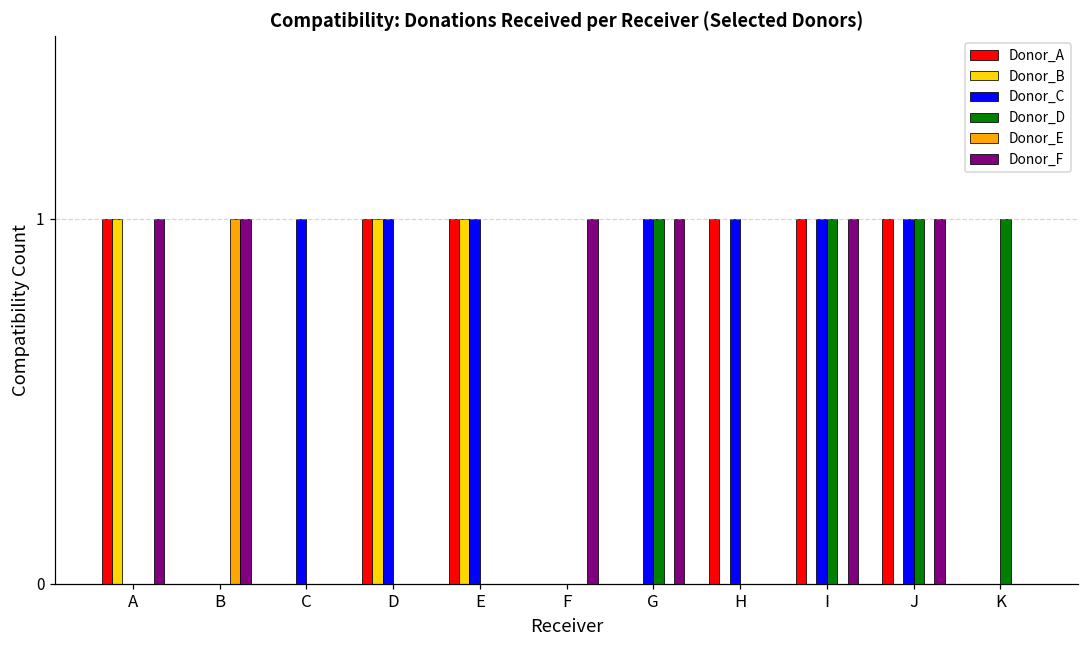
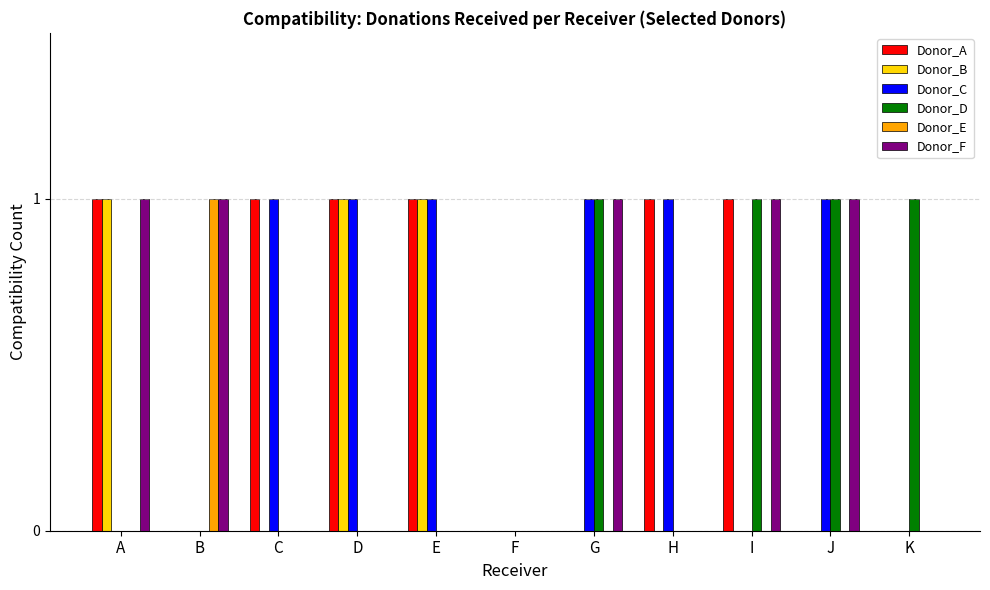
  {
    "Donor_A": {
      "A": 1,
      "B": 0,
-     "C": 0,
+     "C": 1,
      "D": 1,
      "E": 1,
      "F": 0,
      "G": 0,
      "H": 1,
      "I": 1,
-     "J": 1,
+     "J": 0,
      "K": 0
    },
    "Donor_C": {
      "A": 0,
      "B": 0,
      "C": 1,
      "D": 1,
      "E": 1,
      "F": 0,
      "G": 1,
      "H": 1,
-     "I": 1,
+     "I": 0,
      "J": 1,
      "K": 0
    },
    "Donor_D": {
      "A": 0,
      "B": 0,
      "C": 0,
      "D": 0,
      "E": 0,
      "F": 0,
      "G": 1,
      "H": 0,
      "I": 1,
      "J": 1,
      "K": 1
    },
    "Donor_F": {
      "A": 1,
      "B": 1,
      "C": 0,
      "D": 0,
      "E": 0,
-     "F": 1,
+     "F": 0,
      "G": 1,
      "H": 0,
      "I": 1,
      "J": 1,
      "K": 0
    }
  }
